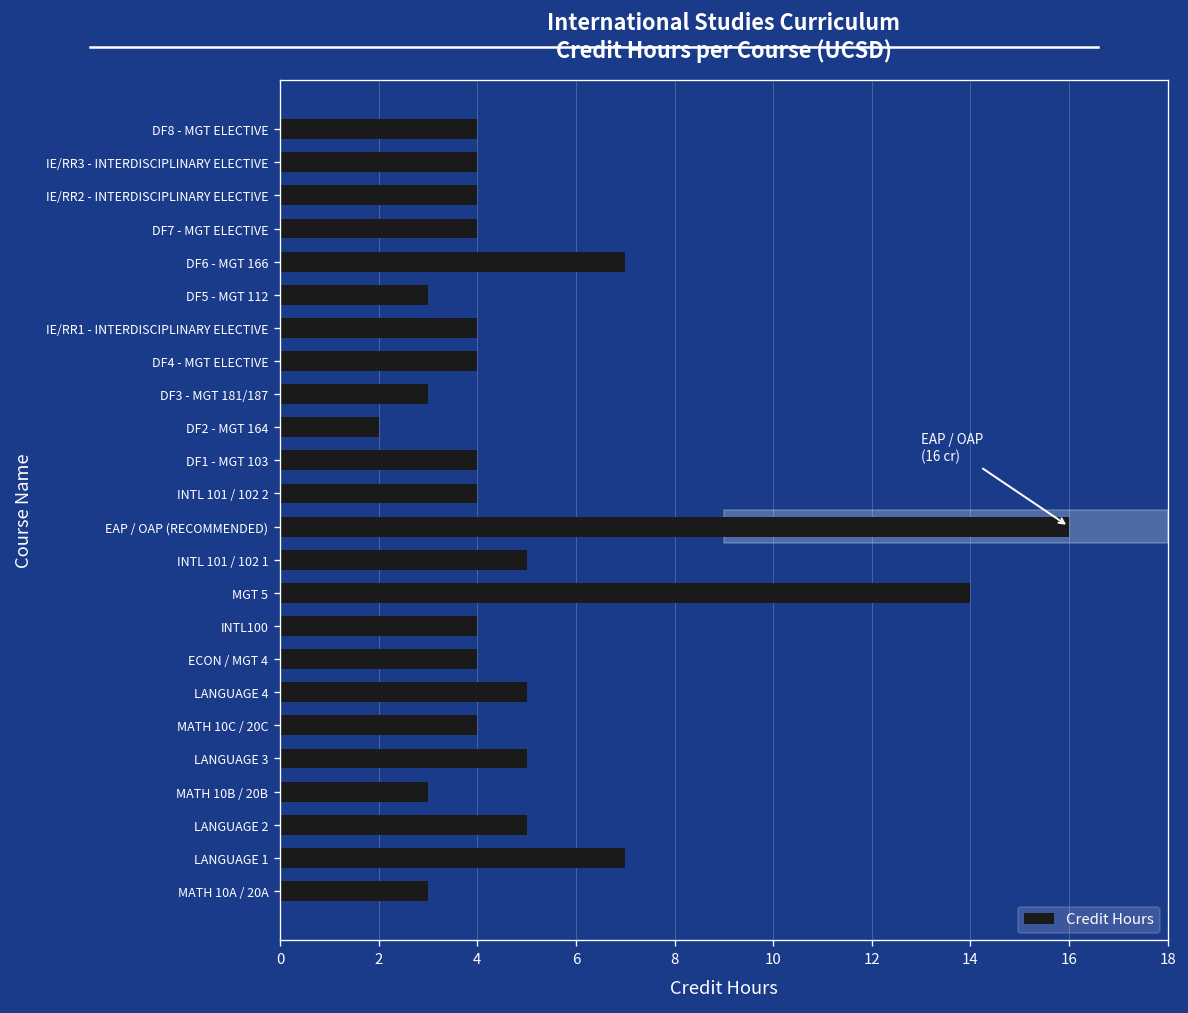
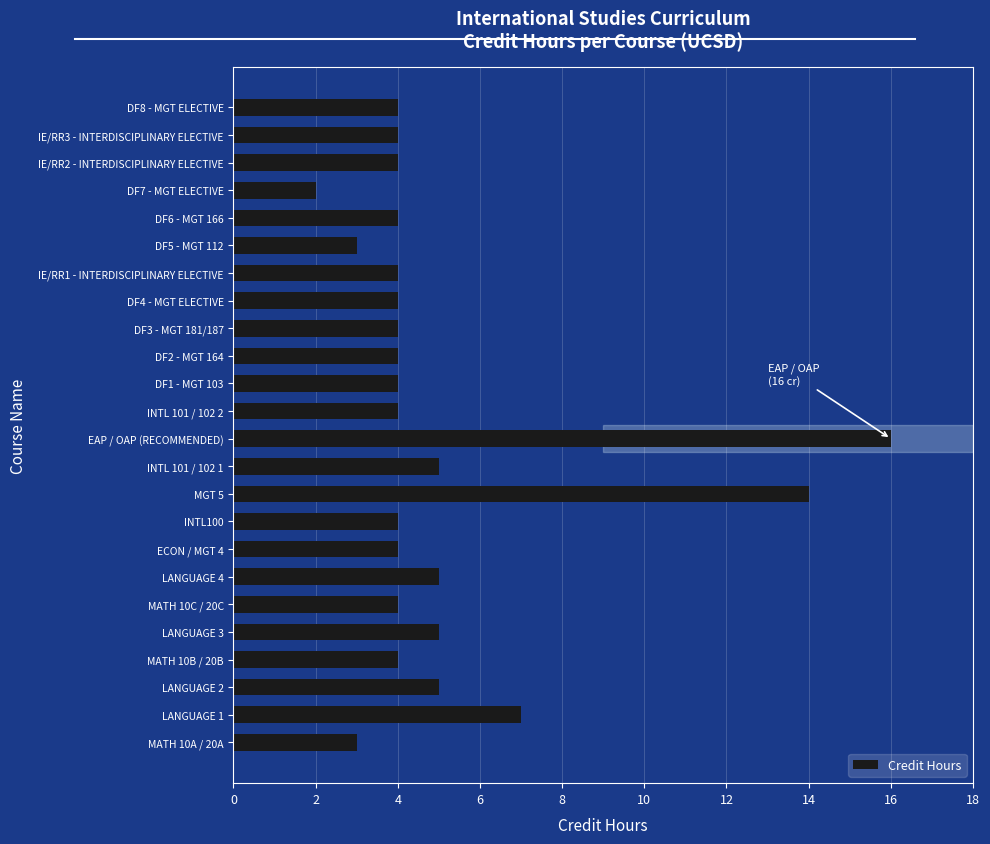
  {
    "DF8 - MGT ELECTIVE": 4,
    "IE/RR3 - INTERDISCIPLINARY ELECTIVE": 4,
    "IE/RR2 - INTERDISCIPLINARY ELECTIVE": 4,
-   "DF7 - MGT ELECTIVE": 4,
-   "DF6 - MGT 166": 7,
+   "DF7 - MGT ELECTIVE": 2,
+   "DF6 - MGT 166": 4,
    "DF5 - MGT 112": 3,
    "IE/RR1 - INTERDISCIPLINARY ELECTIVE": 4,
    "DF4 - MGT ELECTIVE": 4,
-   "DF3 - MGT 181/187": 3,
-   "DF2 - MGT 164": 2,
+   "DF3 - MGT 181/187": 4,
+   "DF2 - MGT 164": 4,
    "DF1 - MGT 103": 4,
    "INTL 101 / 102 2": 4,
    "INTL 101 / 102 1": 5,
    "MGT 5": 14,
    "INTL100": 4,
    "ECON / MGT 4": 4,
    "LANGUAGE 4": 5,
    "MATH 10C / 20C": 4,
    "LANGUAGE 3": 5,
-   "MATH 10B / 20B": 3,
+   "MATH 10B / 20B": 4,
    "LANGUAGE 2": 5,
    "LANGUAGE 1": 7,
    "MATH 10A / 20A": 3
  }
